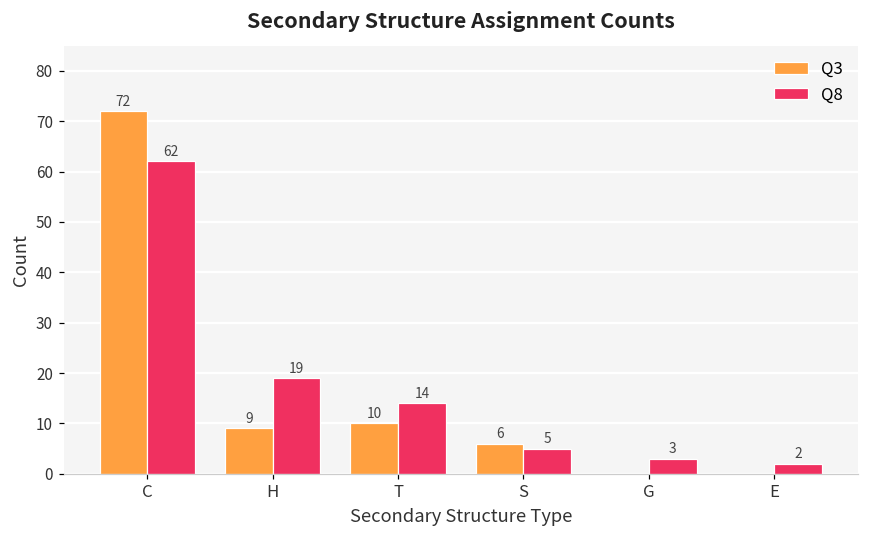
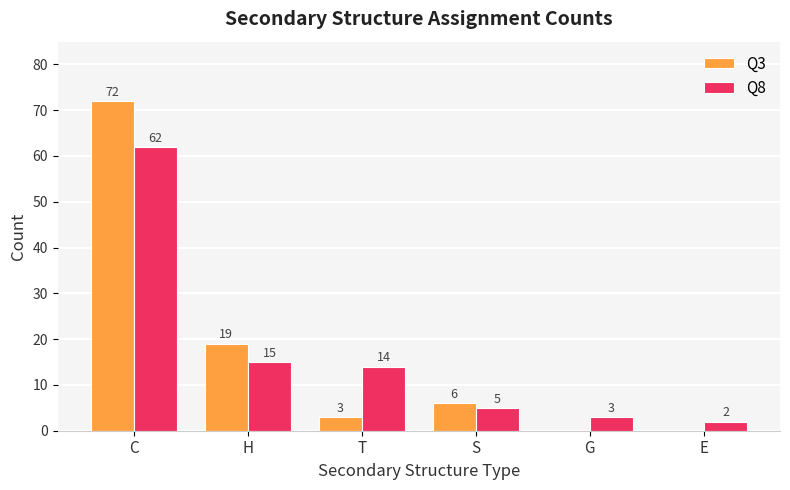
  {
    "Q3": {
      "C": 72,
-     "H": 9,
-     "T": 10,
+     "H": 19,
+     "T": 3,
      "S": 6
    },
    "Q8": {
      "C": 62,
-     "H": 19,
+     "H": 15,
      "T": 14,
      "S": 5,
      "G": 3,
      "E": 2
    }
  }
